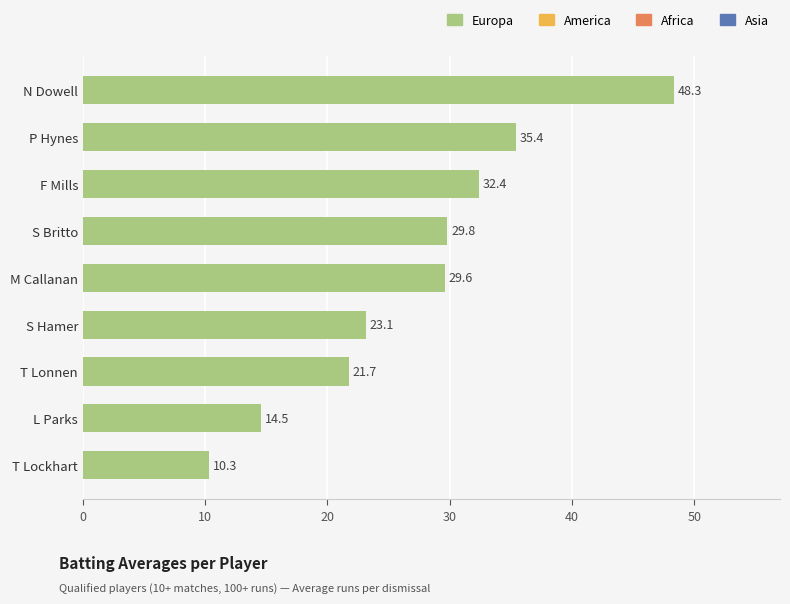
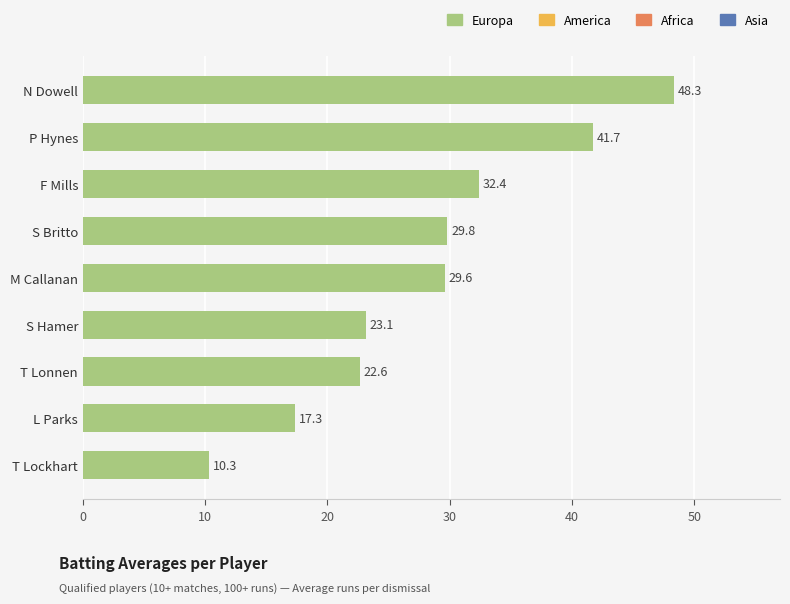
  {
    "N Dowell": 48.3,
-   "P Hynes": 35.4,
+   "P Hynes": 41.7,
    "F Mills": 32.4,
    "S Britto": 29.8,
    "M Callanan": 29.6,
    "S Hamer": 23.1,
-   "T Lonnen": 21.7,
-   "L Parks": 14.5,
+   "T Lonnen": 22.6,
+   "L Parks": 17.3,
    "T Lockhart": 10.3
  }
